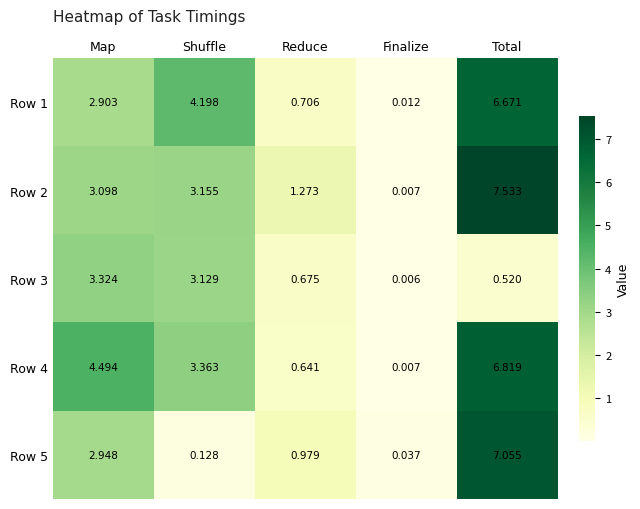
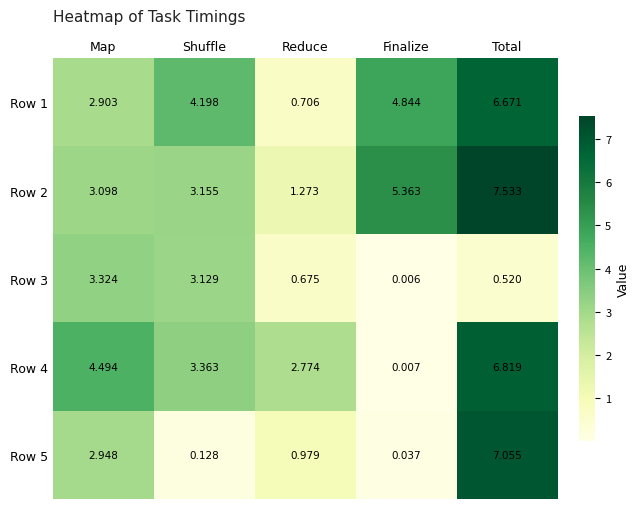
  {
    "Row 1": {
      "Map": 2.903,
      "Shuffle": 4.198,
      "Reduce": 0.706,
-     "Finalize": 0.012,
+     "Finalize": 4.844,
      "Total": 6.671
    },
    "Row 2": {
      "Map": 3.098,
      "Shuffle": 3.155,
      "Reduce": 1.273,
-     "Finalize": 0.007,
+     "Finalize": 5.363,
      "Total": 7.533
    },
    "Row 3": {
      "Map": 3.324,
      "Shuffle": 3.129,
      "Reduce": 0.675,
      "Finalize": 0.006,
      "Total": 0.520
    },
    "Row 4": {
      "Map": 4.494,
      "Shuffle": 3.363,
-     "Reduce": 0.641,
+     "Reduce": 2.774,
      "Finalize": 0.007,
      "Total": 6.819
    },
    "Row 5": {
      "Map": 2.948,
      "Shuffle": 0.128,
      "Reduce": 0.979,
      "Finalize": 0.037,
      "Total": 7.055
    }
  }
